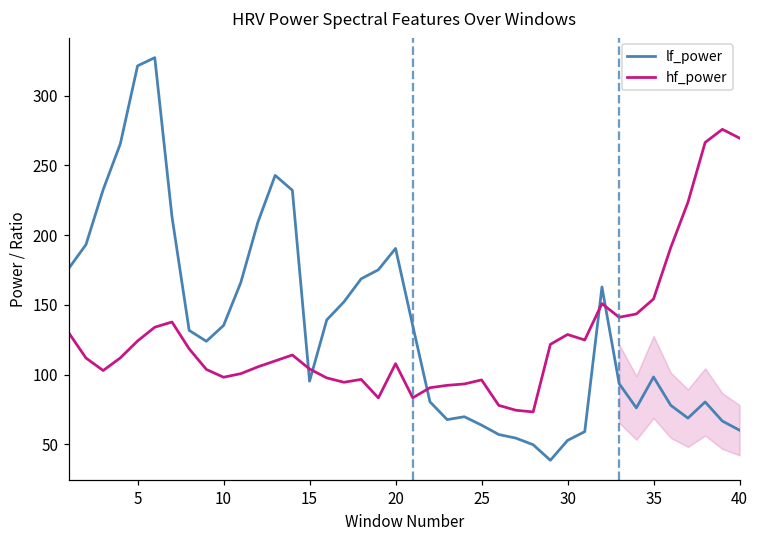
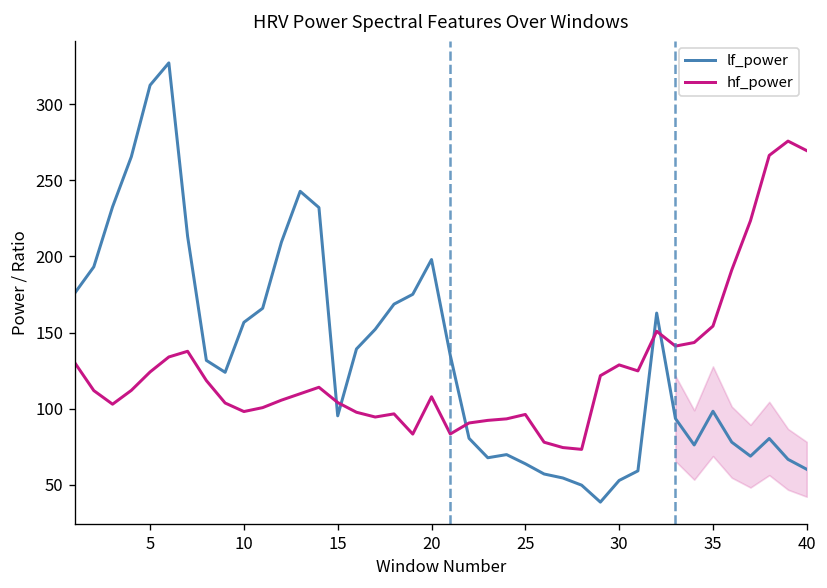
  {
    "lf_power": {
-     "5": 321,
-     "10": 135,
+     "5": 313,
+     "10": 157,
      "15": 95,
-     "20": 190,
+     "20": 198,
      "25": 64,
      "30": 53,
      "35": 98,
      "40": 60
    }
  }
